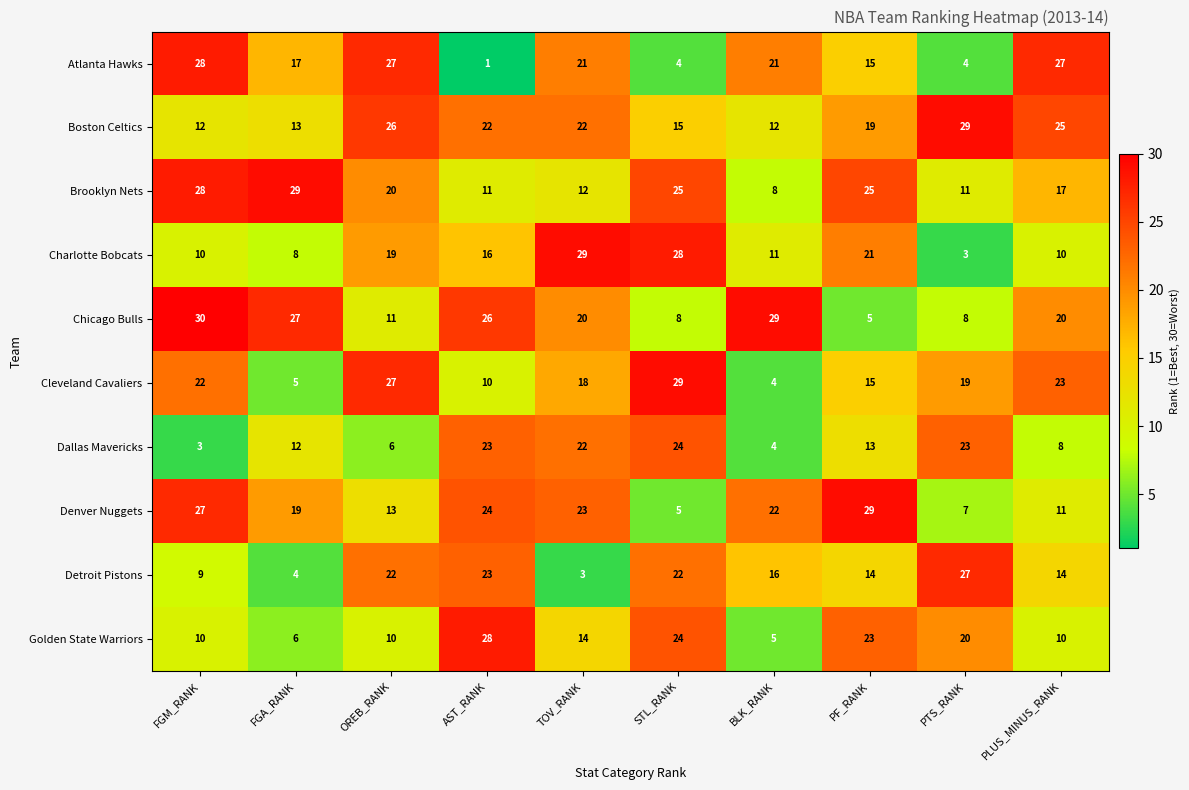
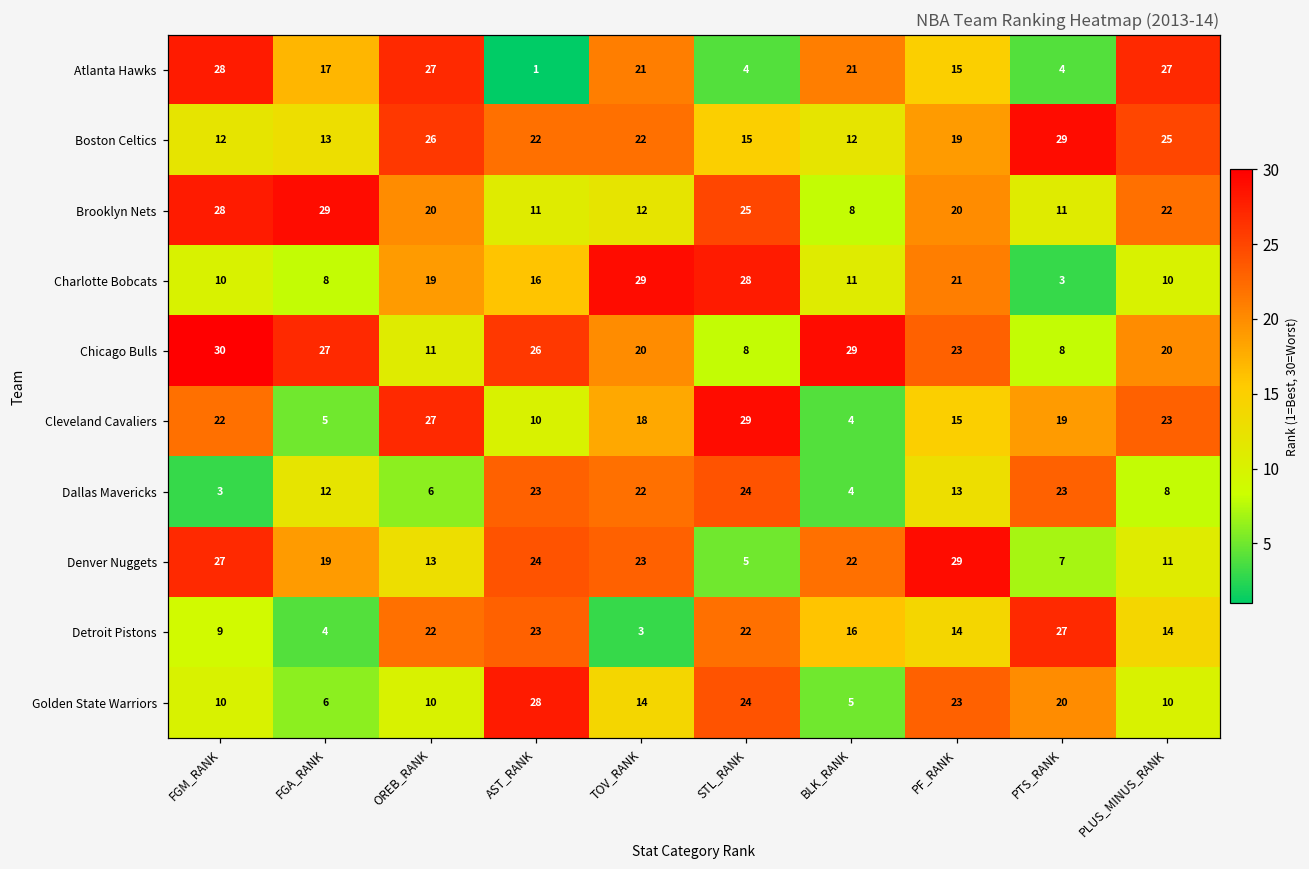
  {
    "Atlanta Hawks": {
      "FGM_RANK": 28,
      "FGA_RANK": 17,
      "OREB_RANK": 27,
      "AST_RANK": 1,
      "TOV_RANK": 21,
      "STL_RANK": 4,
      "BLK_RANK": 21,
      "PF_RANK": 15,
      "PTS_RANK": 4,
      "PLUS_MINUS_RANK": 27
    },
    "Boston Celtics": {
      "FGM_RANK": 12,
      "FGA_RANK": 13,
      "OREB_RANK": 26,
      "AST_RANK": 22,
      "TOV_RANK": 22,
      "STL_RANK": 15,
      "BLK_RANK": 12,
      "PF_RANK": 19,
      "PTS_RANK": 29,
      "PLUS_MINUS_RANK": 25
    },
    "Brooklyn Nets": {
      "FGM_RANK": 28,
      "FGA_RANK": 29,
      "OREB_RANK": 20,
      "AST_RANK": 11,
      "TOV_RANK": 12,
      "STL_RANK": 25,
      "BLK_RANK": 8,
-     "PF_RANK": 25,
+     "PF_RANK": 20,
      "PTS_RANK": 11,
-     "PLUS_MINUS_RANK": 17
+     "PLUS_MINUS_RANK": 22
    },
    "Charlotte Bobcats": {
      "FGM_RANK": 10,
      "FGA_RANK": 8,
      "OREB_RANK": 19,
      "AST_RANK": 16,
      "TOV_RANK": 29,
      "STL_RANK": 28,
      "BLK_RANK": 11,
      "PF_RANK": 21,
      "PTS_RANK": 3,
      "PLUS_MINUS_RANK": 10
    },
    "Chicago Bulls": {
      "FGM_RANK": 30,
      "FGA_RANK": 27,
      "OREB_RANK": 11,
      "AST_RANK": 26,
      "TOV_RANK": 20,
      "STL_RANK": 8,
      "BLK_RANK": 29,
-     "PF_RANK": 5,
+     "PF_RANK": 23,
      "PTS_RANK": 8,
      "PLUS_MINUS_RANK": 20
    },
    "Cleveland Cavaliers": {
      "FGM_RANK": 22,
      "FGA_RANK": 5,
      "OREB_RANK": 27,
      "AST_RANK": 10,
      "TOV_RANK": 18,
      "STL_RANK": 29,
      "BLK_RANK": 4,
      "PF_RANK": 15,
      "PTS_RANK": 19,
      "PLUS_MINUS_RANK": 23
    },
    "Dallas Mavericks": {
      "FGM_RANK": 3,
      "FGA_RANK": 12,
      "OREB_RANK": 6,
      "AST_RANK": 23,
      "TOV_RANK": 22,
      "STL_RANK": 24,
      "BLK_RANK": 4,
      "PF_RANK": 13,
      "PTS_RANK": 23,
      "PLUS_MINUS_RANK": 8
    },
    "Denver Nuggets": {
      "FGM_RANK": 27,
      "FGA_RANK": 19,
      "OREB_RANK": 13,
      "AST_RANK": 24,
      "TOV_RANK": 23,
      "STL_RANK": 5,
      "BLK_RANK": 22,
      "PF_RANK": 29,
      "PTS_RANK": 7,
      "PLUS_MINUS_RANK": 11
    },
    "Detroit Pistons": {
      "FGM_RANK": 9,
      "FGA_RANK": 4,
      "OREB_RANK": 22,
      "AST_RANK": 23,
      "TOV_RANK": 3,
      "STL_RANK": 22,
      "BLK_RANK": 16,
      "PF_RANK": 14,
      "PTS_RANK": 27,
      "PLUS_MINUS_RANK": 14
    },
    "Golden State Warriors": {
      "FGM_RANK": 10,
      "FGA_RANK": 6,
      "OREB_RANK": 10,
      "AST_RANK": 28,
      "TOV_RANK": 14,
      "STL_RANK": 24,
      "BLK_RANK": 5,
      "PF_RANK": 23,
      "PTS_RANK": 20,
      "PLUS_MINUS_RANK": 10
    }
  }
